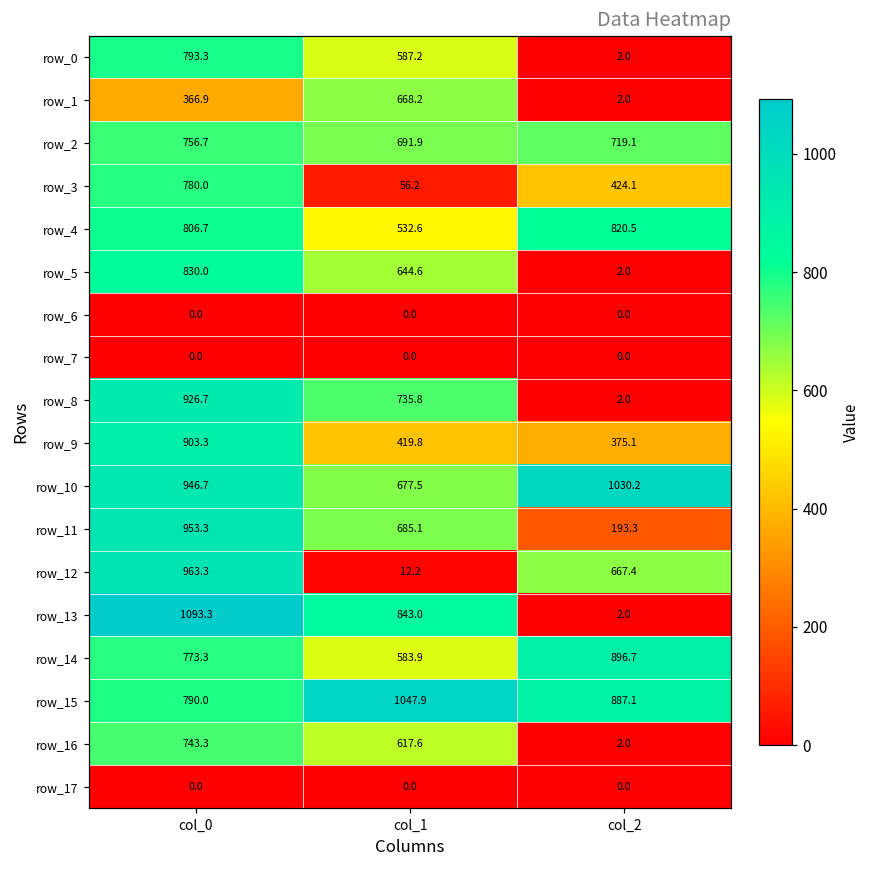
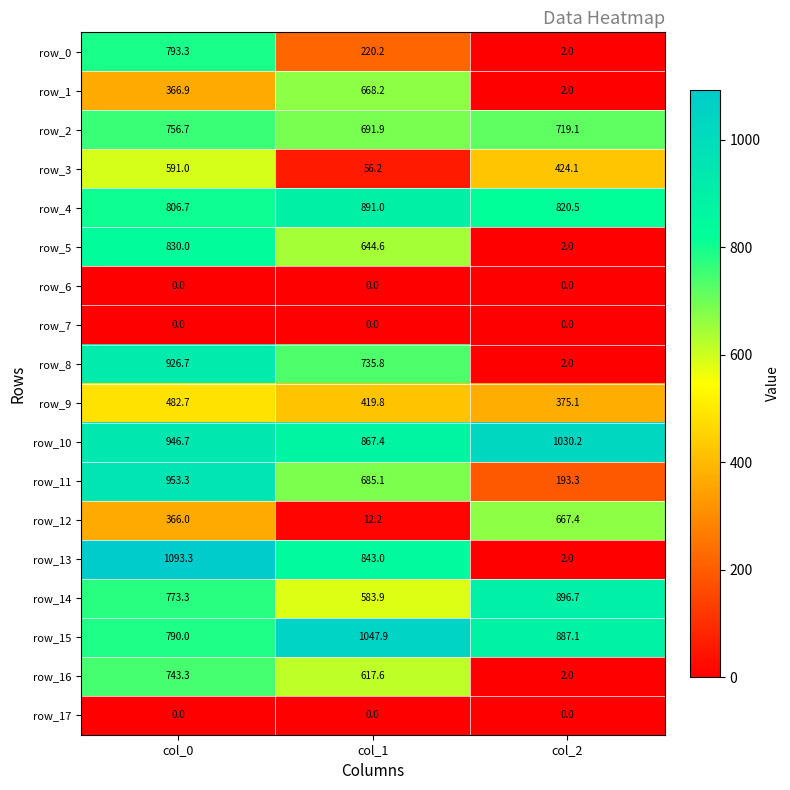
  {
    "row_0": {
      "col_0": 793.3,
-     "col_1": 587.2,
+     "col_1": 220.2,
      "col_2": 2.0
    },
    "row_1": {
      "col_0": 366.9,
      "col_1": 668.2,
      "col_2": 2.0
    },
    "row_2": {
      "col_0": 756.7,
      "col_1": 691.9,
      "col_2": 719.1
    },
    "row_3": {
-     "col_0": 780.0,
+     "col_0": 591.0,
      "col_1": 56.2,
      "col_2": 424.1
    },
    "row_4": {
      "col_0": 806.7,
-     "col_1": 532.6,
+     "col_1": 891.0,
      "col_2": 820.5
    },
    "row_5": {
      "col_0": 830.0,
      "col_1": 644.6,
      "col_2": 2.0
    },
    "row_6": {
      "col_0": 0.0,
      "col_1": 0.0,
      "col_2": 0.0
    },
    "row_7": {
      "col_0": 0.0,
      "col_1": 0.0,
      "col_2": 0.0
    },
    "row_8": {
      "col_0": 926.7,
      "col_1": 735.8,
      "col_2": 2.0
    },
    "row_9": {
-     "col_0": 903.3,
+     "col_0": 482.7,
      "col_1": 419.8,
      "col_2": 375.1
    },
    "row_10": {
      "col_0": 946.7,
-     "col_1": 677.5,
+     "col_1": 867.4,
      "col_2": 1030.2
    },
    "row_11": {
      "col_0": 953.3,
      "col_1": 685.1,
      "col_2": 193.3
    },
    "row_12": {
-     "col_0": 963.3,
+     "col_0": 366.0,
      "col_1": 12.2,
      "col_2": 667.4
    },
    "row_13": {
      "col_0": 1093.3,
      "col_1": 843.0,
      "col_2": 2.0
    },
    "row_14": {
      "col_0": 773.3,
      "col_1": 583.9,
      "col_2": 896.7
    },
    "row_15": {
      "col_0": 790.0,
      "col_1": 1047.9,
      "col_2": 887.1
    },
    "row_16": {
      "col_0": 743.3,
      "col_1": 617.6,
      "col_2": 2.0
    },
    "row_17": {
      "col_0": 0.0,
      "col_1": 0.0,
      "col_2": 0.0
    }
  }
